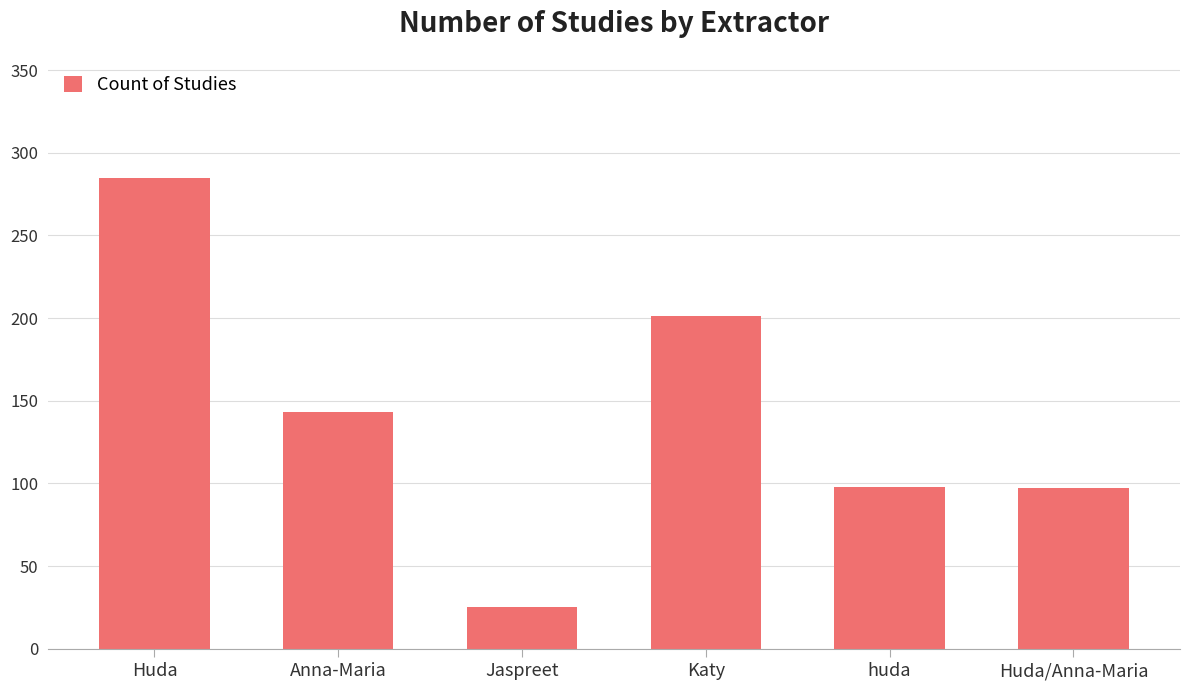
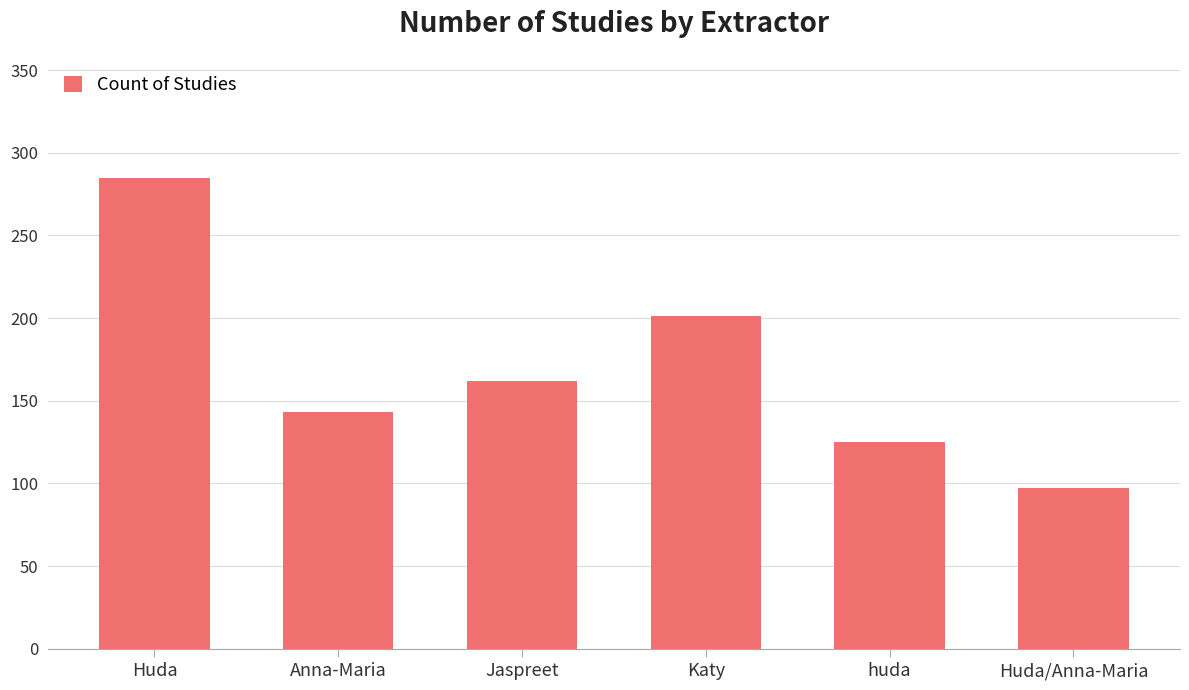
  {
    "Huda": 285,
    "Anna-Maria": 143,
-   "Jaspreet": 25,
+   "Jaspreet": 162,
    "Katy": 201,
-   "huda": 98,
+   "huda": 125,
    "Huda/Anna-Maria": 97
  }
